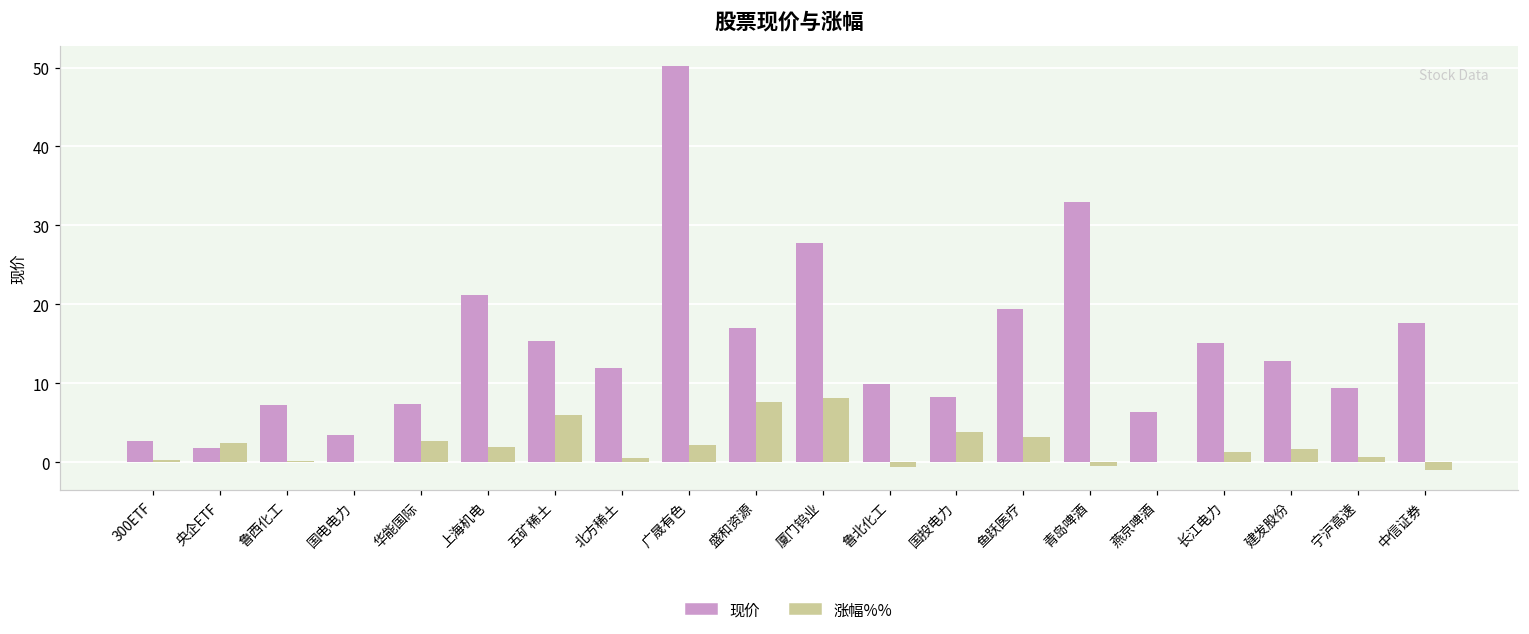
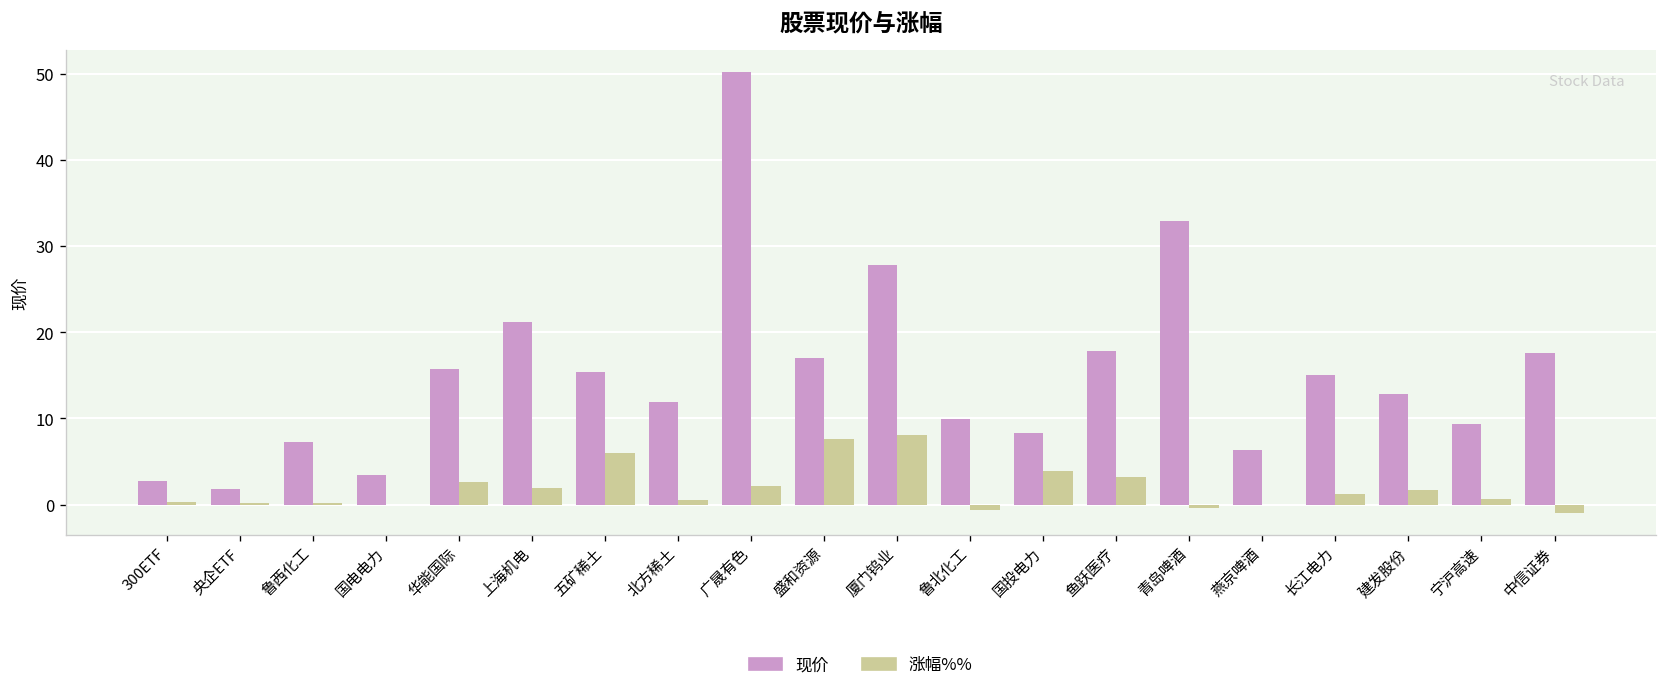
  {
    "现价": {
      "300ETF": 3,
      "央企ETF": 2,
      "鲁西化工": 7,
      "国电电力": 3,
-     "华能国际": 7,
+     "华能国际": 16,
      "上海机电": 21,
      "五矿稀土": 15,
      "北方稀土": 12,
      "广晟有色": 50,
      "盛和资源": 17,
      "厦门钨业": 28,
      "鲁北化工": 10,
      "国投电力": 8,
-     "鱼跃医疗": 19,
+     "鱼跃医疗": 18,
      "青岛啤酒": 33,
      "燕京啤酒": 6,
      "长江电力": 15,
      "建发股份": 13,
      "宁沪高速": 9,
      "中信证券": 18
    },
    "涨幅%%": {
-     "央企ETF": 2,
+     "央企ETF": 0,
      "国电电力": 0,
      "华能国际": 3,
      "上海机电": 2,
      "五矿稀土": 6,
      "北方稀土": 1,
      "广晟有色": 2,
      "盛和资源": 8,
      "厦门钨业": 8,
      "鲁北化工": -1,
      "国投电力": 4,
      "鱼跃医疗": 3,
      "青岛啤酒": 0,
      "燕京啤酒": 0,
      "长江电力": 1,
      "建发股份": 2,
      "宁沪高速": 1,
      "中信证券": -1
    }
  }
